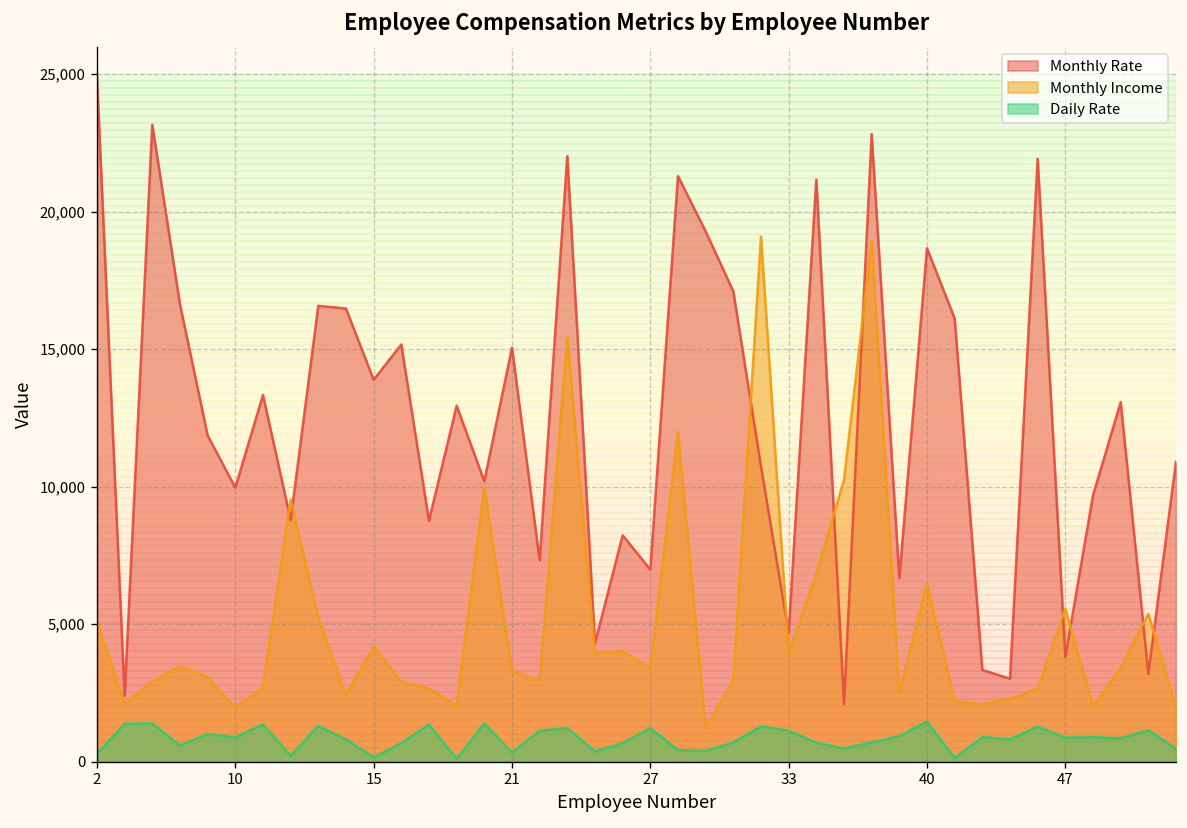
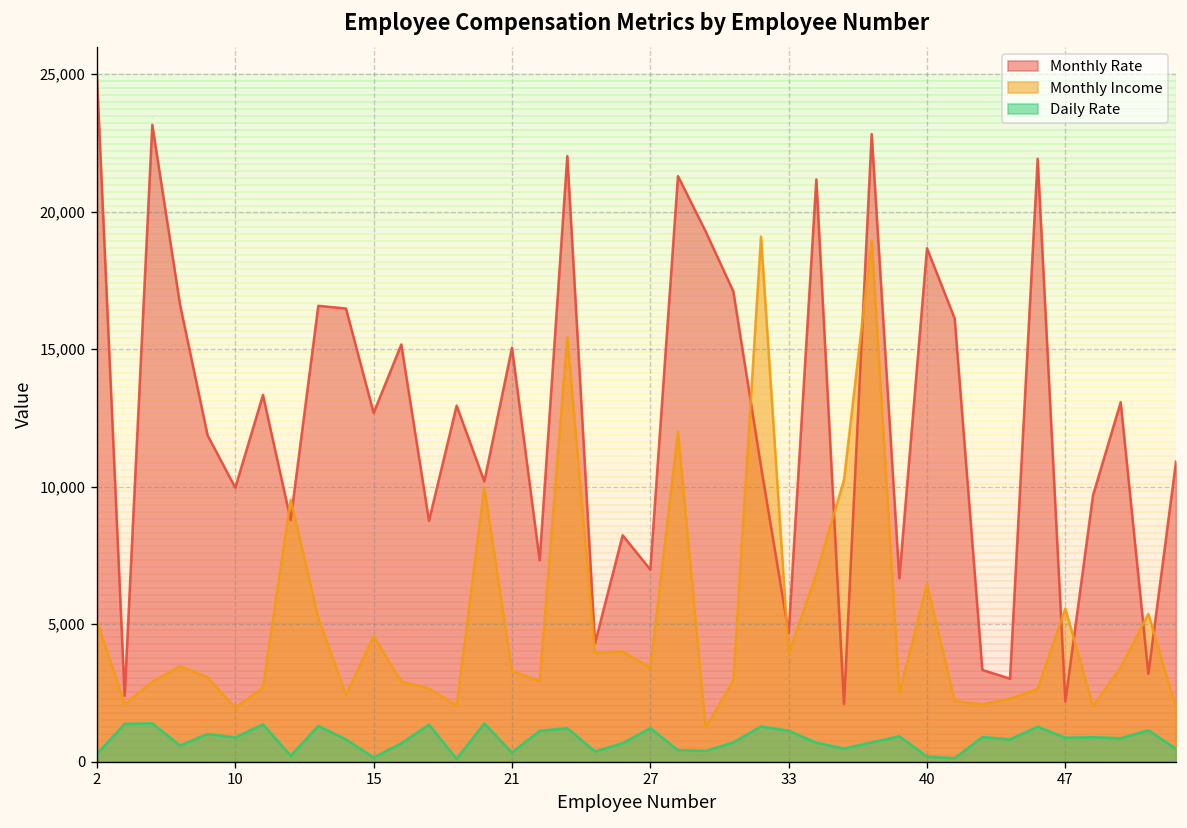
  {
    "Monthly Rate": {
      "10": "10,000",
-     "15": "13,900",
+     "15": "12,700",
      "40": "18,700",
-     "47": "3,800"
+     "47": "2,200"
    },
    "Monthly Income": {
      "10": "2,000",
-     "15": "4,200",
+     "15": "4,600",
      "40": "6,500",
      "47": "5,600"
    },
    "Daily Rate": {
      "10": "900",
      "15": "200",
-     "40": "1,500",
+     "40": "200",
      "47": "900"
    }
  }
